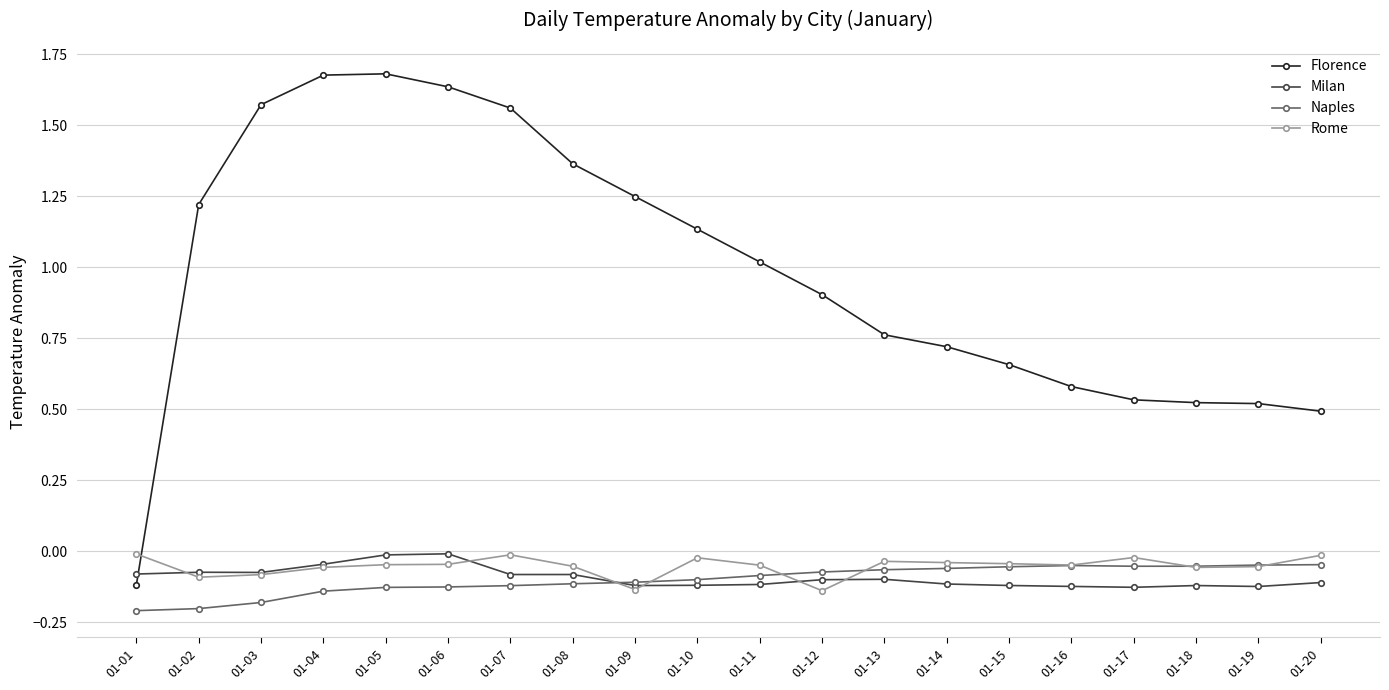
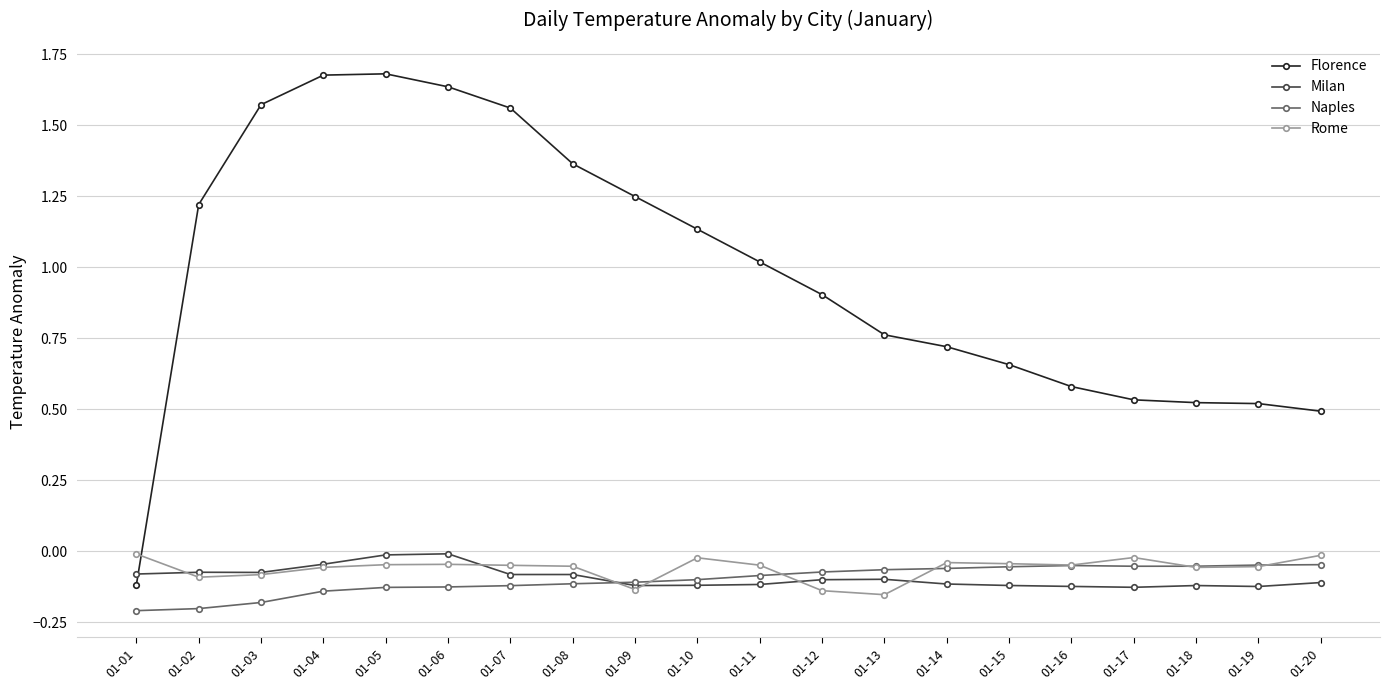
  {
    "Rome": {
      "01-01": -0.01,
      "01-02": -0.09,
      "01-04": -0.06,
      "01-05": -0.05,
      "01-06": -0.05,
-     "01-07": -0.01,
+     "01-07": -0.05,
      "01-08": -0.05,
      "01-09": -0.13,
      "01-10": -0.02,
      "01-11": -0.05,
      "01-12": -0.14,
-     "01-13": -0.04,
+     "01-13": -0.15,
      "01-14": -0.04,
      "01-15": -0.04,
      "01-17": -0.02,
      "01-20": -0.01
    }
  }
